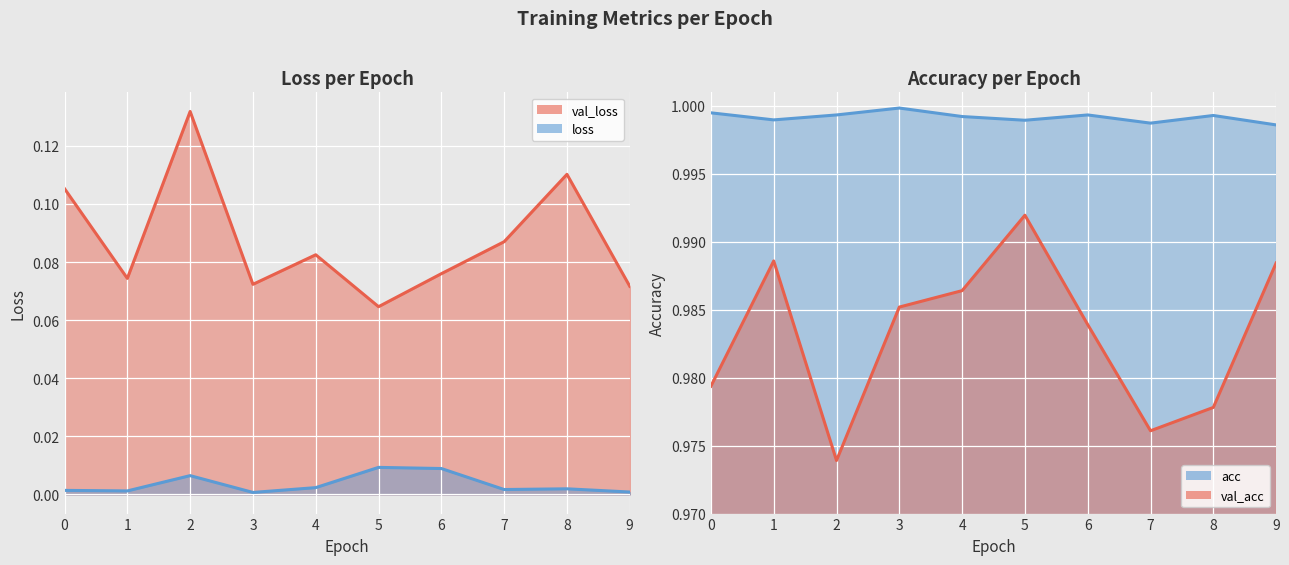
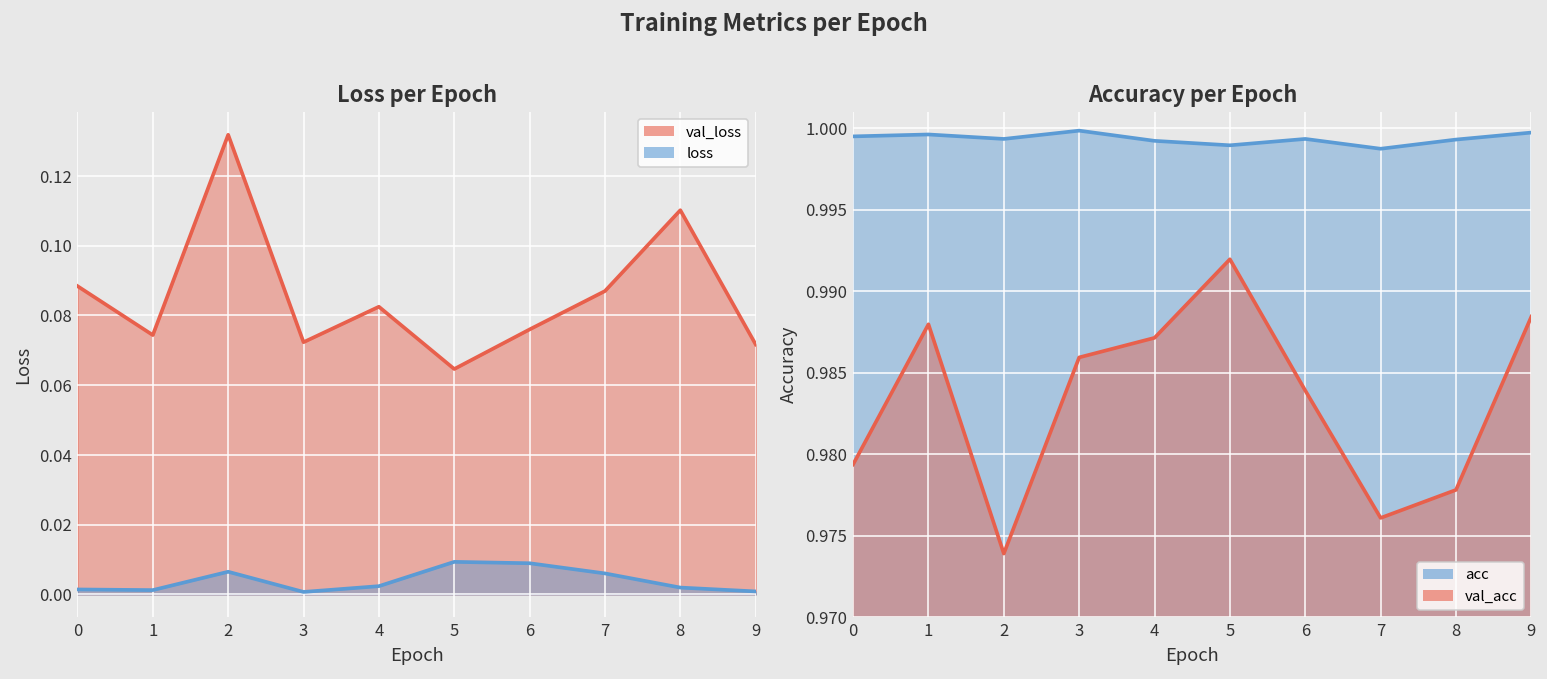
  {
    "Loss per Epoch": {
      "val_loss": {
-       "0": 0.105,
+       "0": 0.088,
        "1": 0.074,
        "2": 0.132,
        "3": 0.072,
        "4": 0.083,
        "5": 0.065,
        "6": 0.076,
        "7": 0.087,
        "8": 0.110,
        "9": 0.072
      },
      "loss": {
        "0": 0.001,
        "1": 0.001,
        "2": 0.006,
        "3": 0.001,
        "4": 0.002,
        "5": 0.009,
        "6": 0.009,
-       "7": 0.002,
+       "7": 0.006,
        "8": 0.002,
        "9": 0.001
      }
    },
    "Accuracy per Epoch": {
      "acc": {
        "0": 0.9995,
-       "1": 0.9990,
+       "1": 0.9996,
        "2": 0.9993,
        "3": 0.9998,
        "4": 0.9992,
        "5": 0.9989,
        "6": 0.9993,
        "7": 0.9987,
        "8": 0.9993,
-       "9": 0.9986
+       "9": 0.9997
      },
      "val_acc": {
        "0": 0.9794,
-       "1": 0.9886,
+       "1": 0.9880,
        "2": 0.9739,
-       "3": 0.9852,
-       "4": 0.9864,
+       "3": 0.9859,
+       "4": 0.9871,
        "5": 0.9920,
        "6": 0.9839,
        "7": 0.9761,
        "8": 0.9778,
        "9": 0.9884
      }
    }
  }
